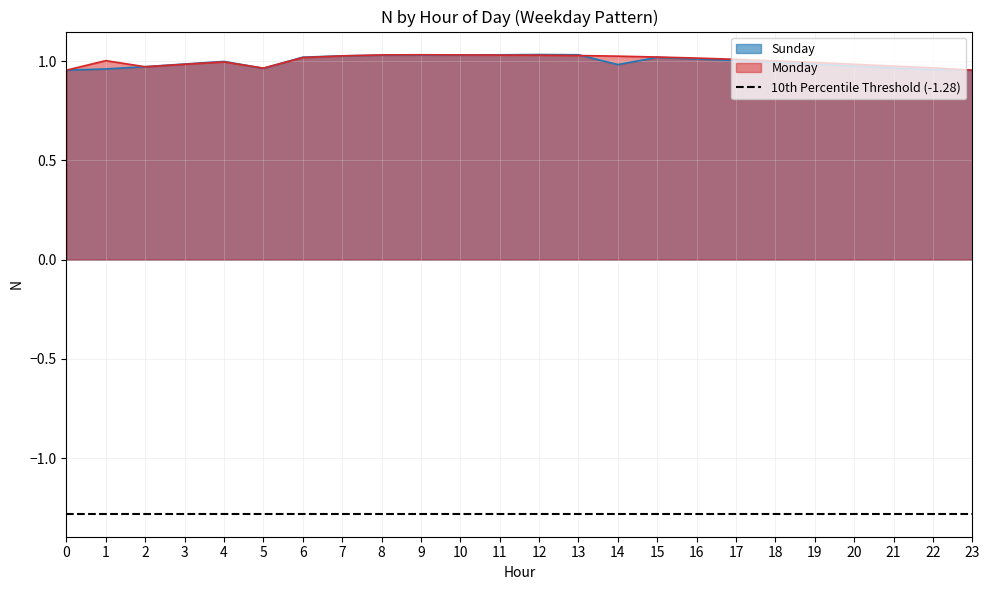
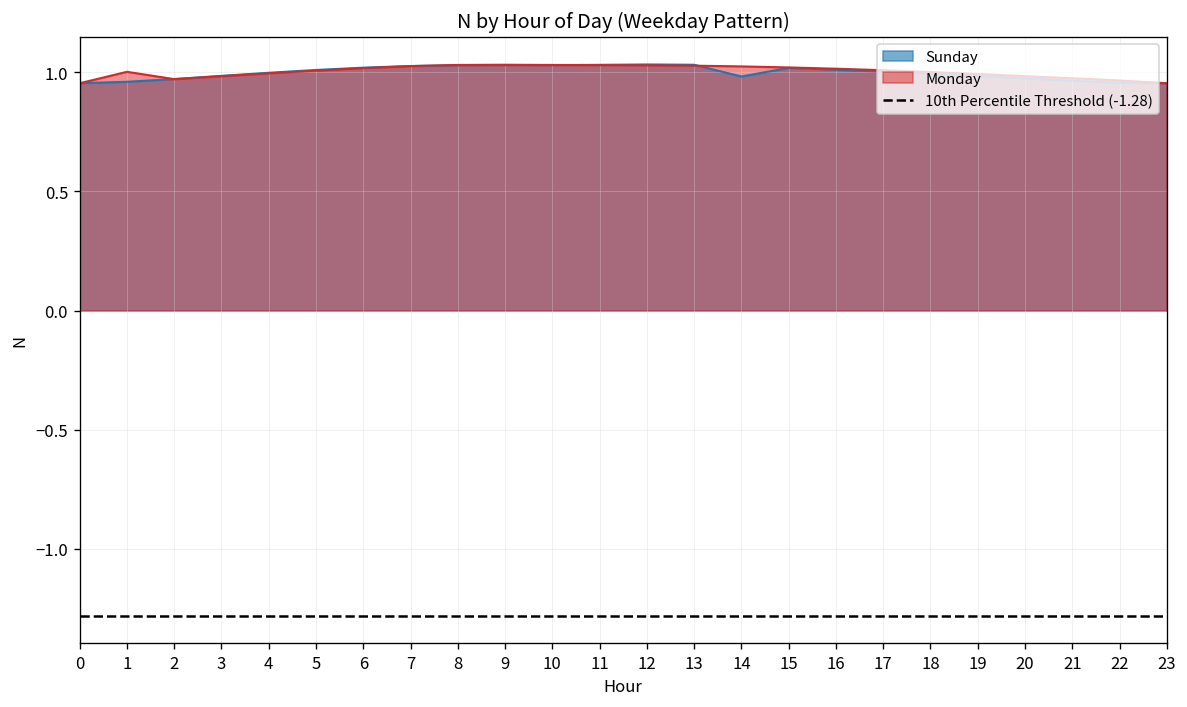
  {
    "Sunday": {
      "1": 0.96,
-     "5": 0.96,
+     "5": 1.01,
      "14": 0.98
    },
    "Monday": {
      "1": 1.00,
-     "5": 0.96,
+     "5": 1.01,
      "14": 1.02
    }
  }
